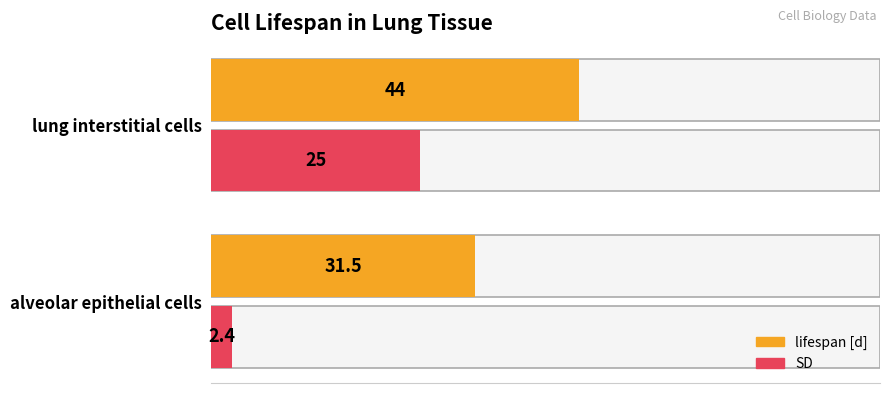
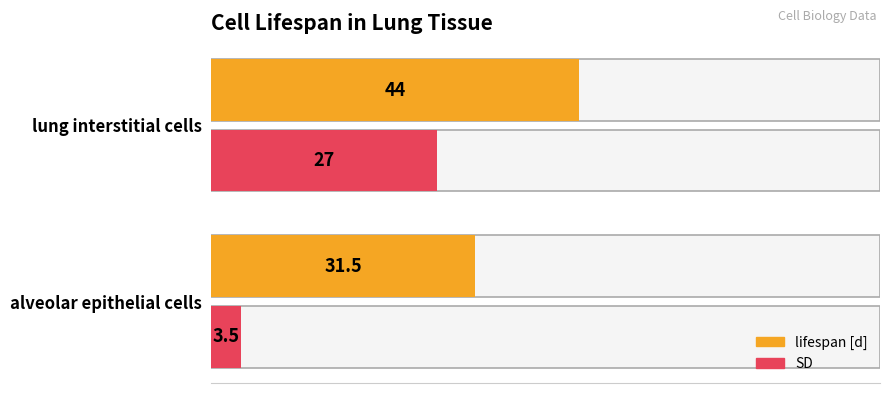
  {
    "lifespan [d]": {
      "lung interstitial cells": 44,
      "alveolar epithelial cells": 31.5
    },
    "SD": {
-     "lung interstitial cells": 25,
-     "alveolar epithelial cells": 2.4
+     "lung interstitial cells": 27,
+     "alveolar epithelial cells": 3.5
    }
  }
